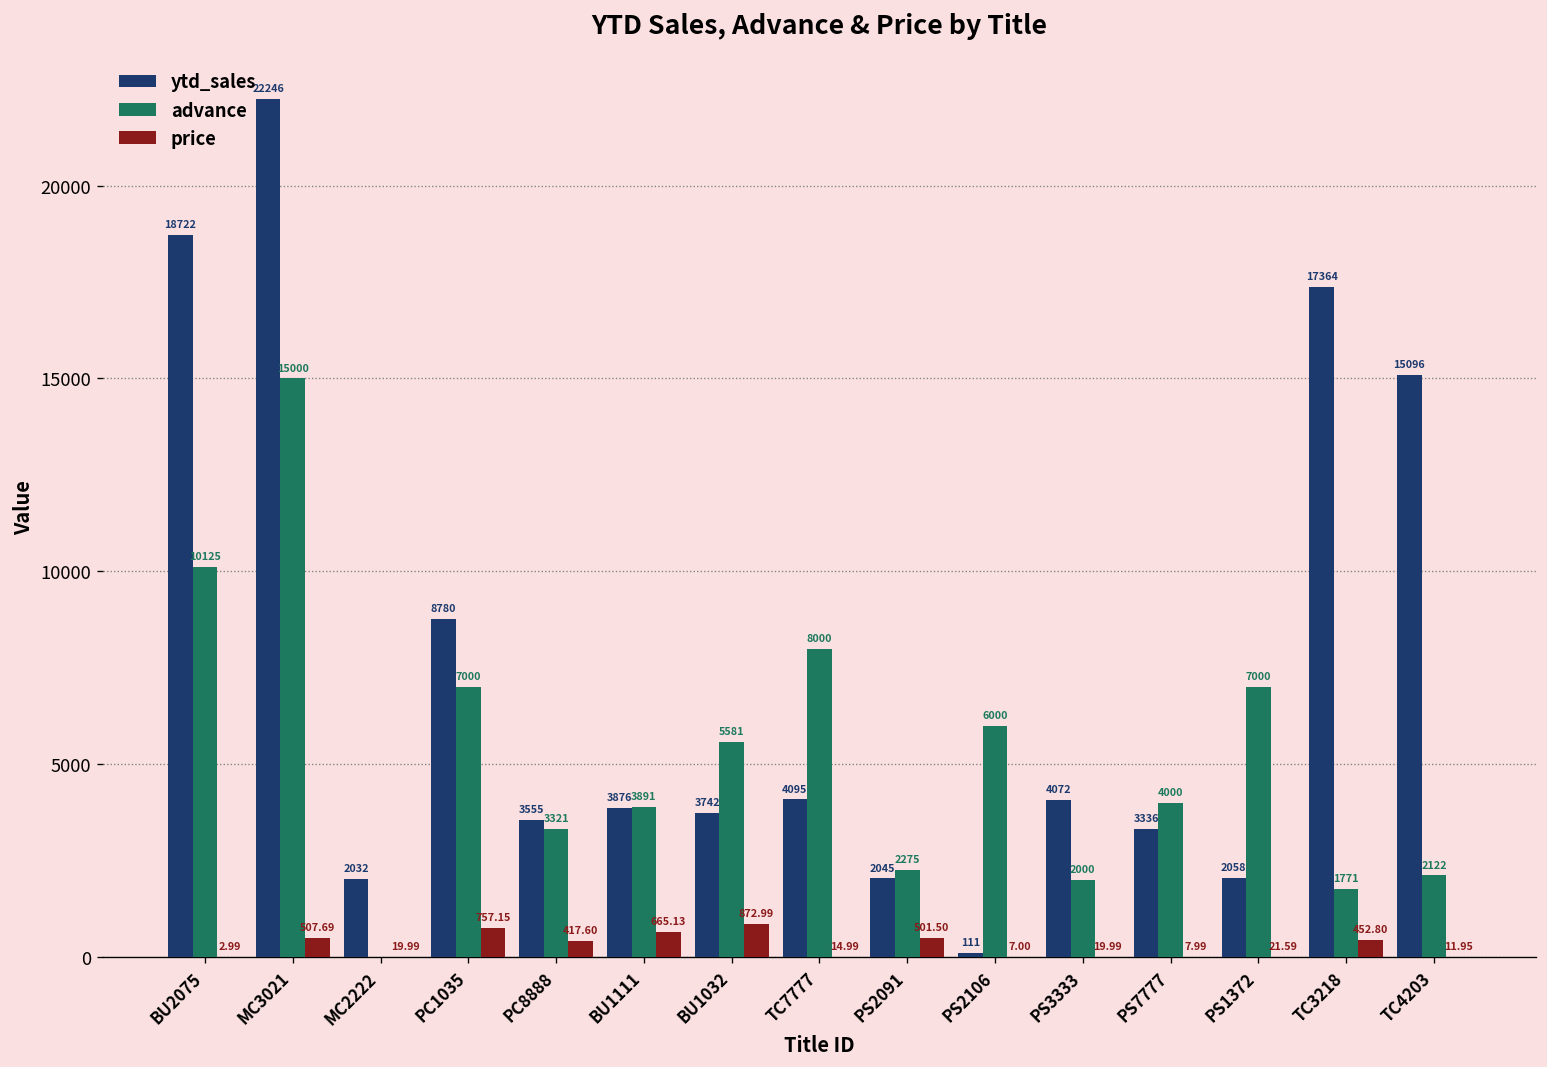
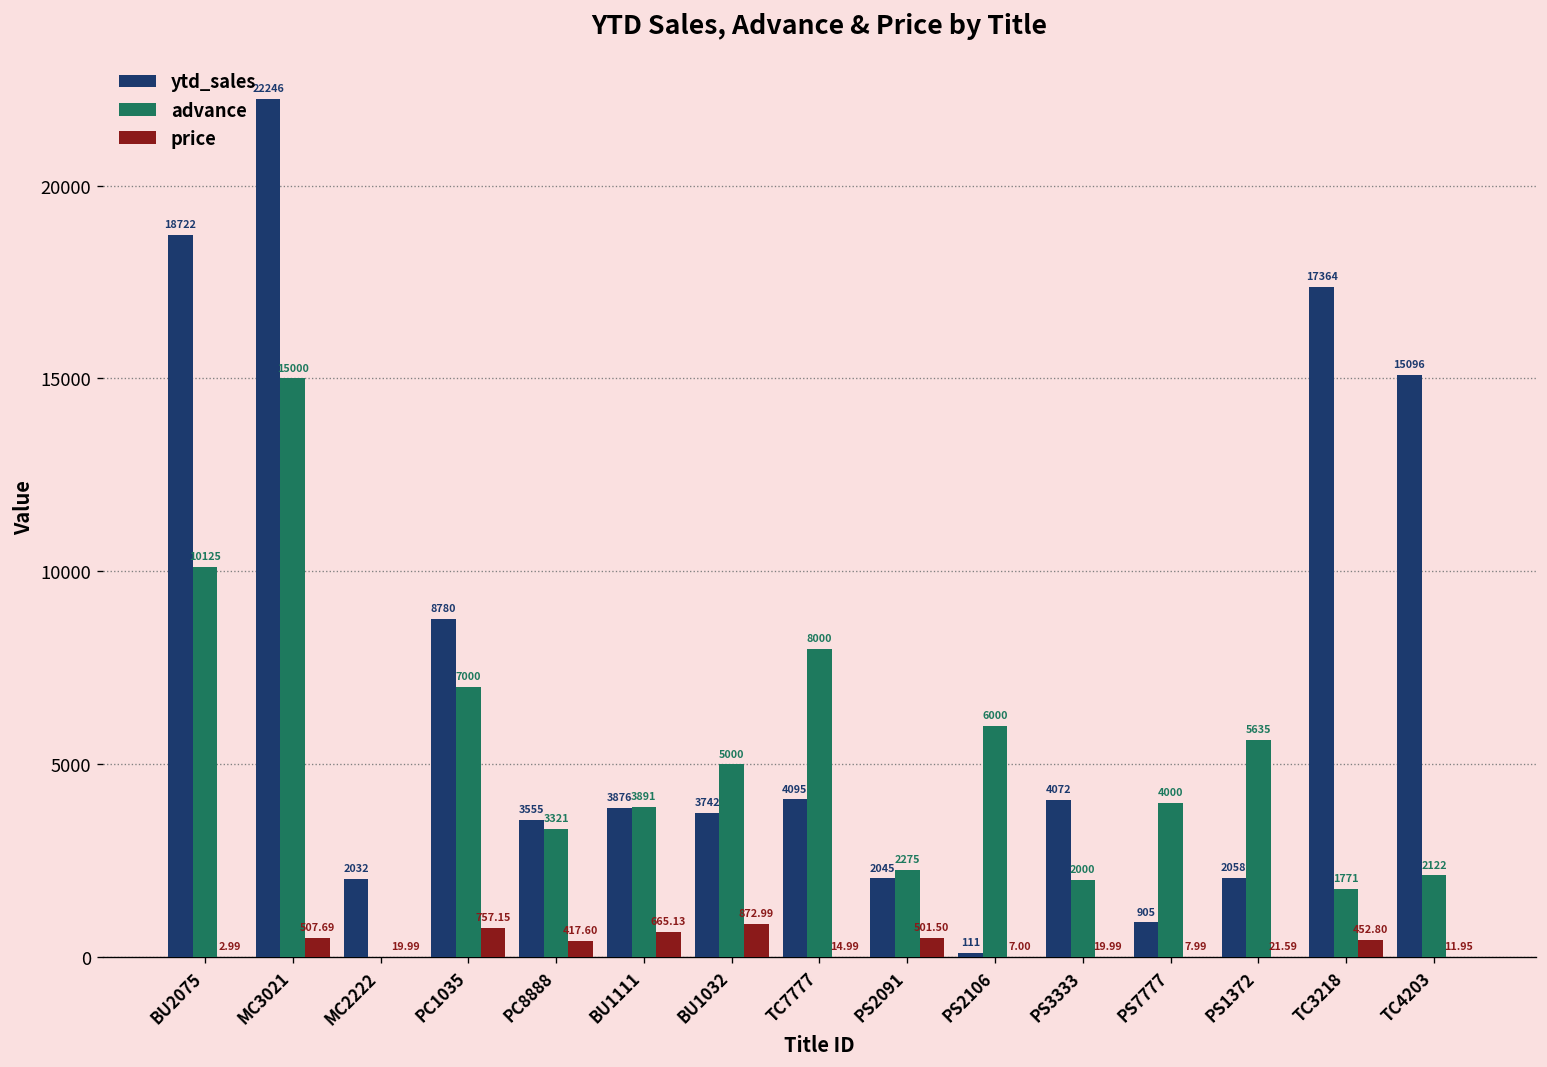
  {
    "ytd_sales": {
      "BU2075": 18722,
      "MC3021": 22246,
      "MC2222": 2032,
      "PC1035": 8780,
      "PC8888": 3555,
      "BU1111": 3876,
      "BU1032": 3742,
      "TC7777": 4095,
      "PS2091": 2045,
      "PS2106": 111,
      "PS3333": 4072,
-     "PS7777": 3336,
+     "PS7777": 905,
      "PS1372": 2058,
      "TC3218": 17364,
      "TC4203": 15096
    },
    "advance": {
      "BU2075": 10125,
      "MC3021": 15000,
      "PC1035": 7000,
      "PC8888": 3321,
      "BU1111": 3891,
-     "BU1032": 5581,
+     "BU1032": 5000,
      "TC7777": 8000,
      "PS2091": 2275,
      "PS2106": 6000,
      "PS3333": 2000,
      "PS7777": 4000,
-     "PS1372": 7000,
+     "PS1372": 5635,
      "TC3218": 1771,
      "TC4203": 2122
    },
    "price": {
      "BU2075": 2.99,
      "MC3021": 507.69,
      "MC2222": 19.99,
      "PC1035": 757.15,
      "PC8888": 417.60,
      "BU1111": 665.13,
      "BU1032": 872.99,
      "TC7777": 14.99,
      "PS2091": 501.50,
      "PS2106": 7.00,
      "PS3333": 19.99,
      "PS7777": 7.99,
      "PS1372": 21.59,
      "TC3218": 452.80,
      "TC4203": 11.95
    }
  }
